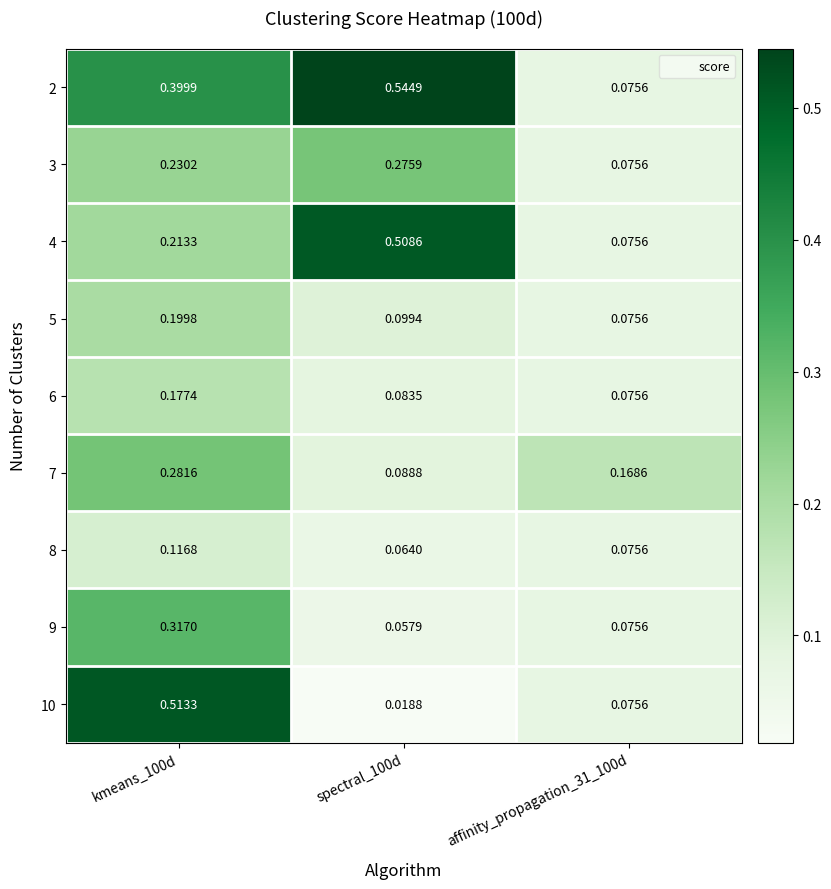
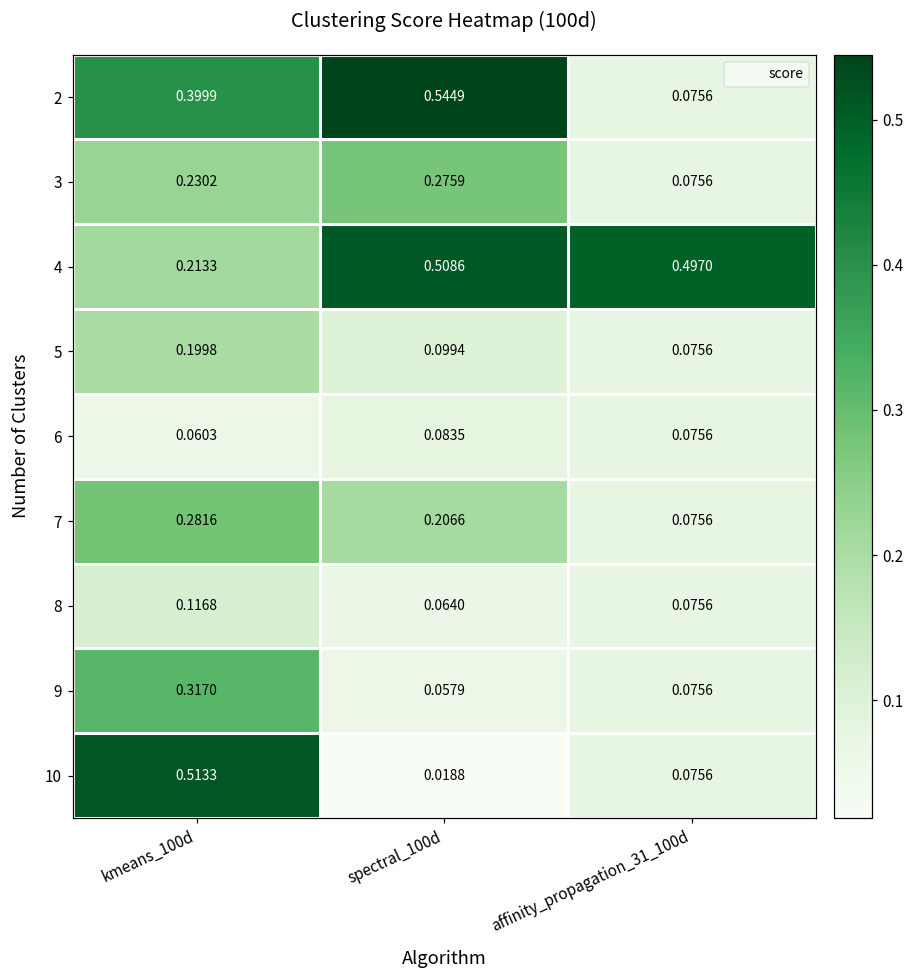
  {
    "2": {
      "kmeans_100d": 0.3999,
      "spectral_100d": 0.5449,
      "affinity_propagation_31_100d": 0.0756
    },
    "3": {
      "kmeans_100d": 0.2302,
      "spectral_100d": 0.2759,
      "affinity_propagation_31_100d": 0.0756
    },
    "4": {
      "kmeans_100d": 0.2133,
      "spectral_100d": 0.5086,
-     "affinity_propagation_31_100d": 0.0756
+     "affinity_propagation_31_100d": 0.4970
    },
    "5": {
      "kmeans_100d": 0.1998,
      "spectral_100d": 0.0994,
      "affinity_propagation_31_100d": 0.0756
    },
    "6": {
-     "kmeans_100d": 0.1774,
+     "kmeans_100d": 0.0603,
      "spectral_100d": 0.0835,
      "affinity_propagation_31_100d": 0.0756
    },
    "7": {
      "kmeans_100d": 0.2816,
-     "spectral_100d": 0.0888,
-     "affinity_propagation_31_100d": 0.1686
+     "spectral_100d": 0.2066,
+     "affinity_propagation_31_100d": 0.0756
    },
    "8": {
      "kmeans_100d": 0.1168,
      "spectral_100d": 0.0640,
      "affinity_propagation_31_100d": 0.0756
    },
    "9": {
      "kmeans_100d": 0.3170,
      "spectral_100d": 0.0579,
      "affinity_propagation_31_100d": 0.0756
    },
    "10": {
      "kmeans_100d": 0.5133,
      "spectral_100d": 0.0188,
      "affinity_propagation_31_100d": 0.0756
    }
  }
